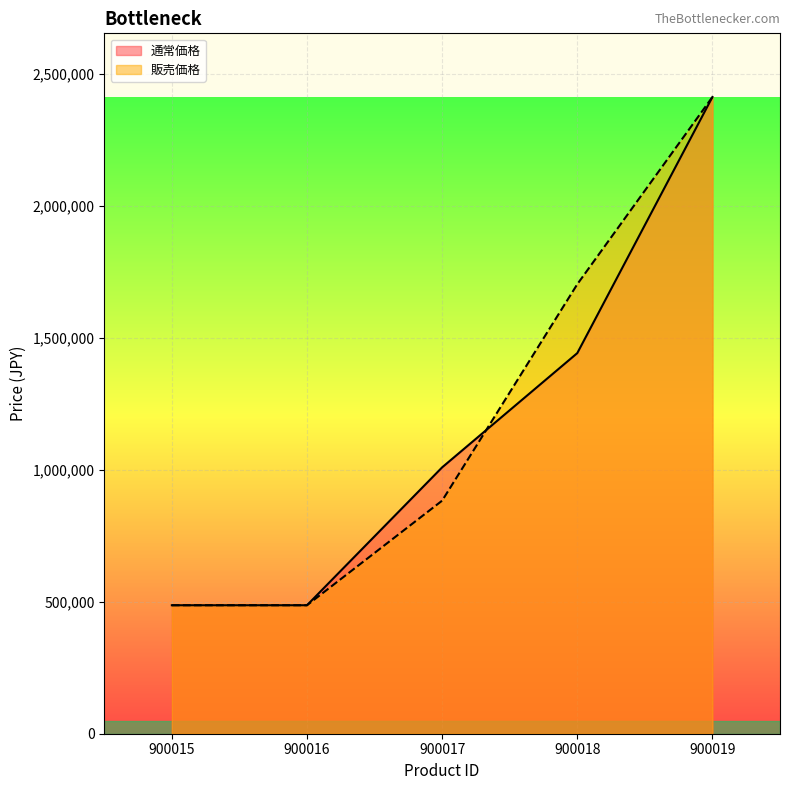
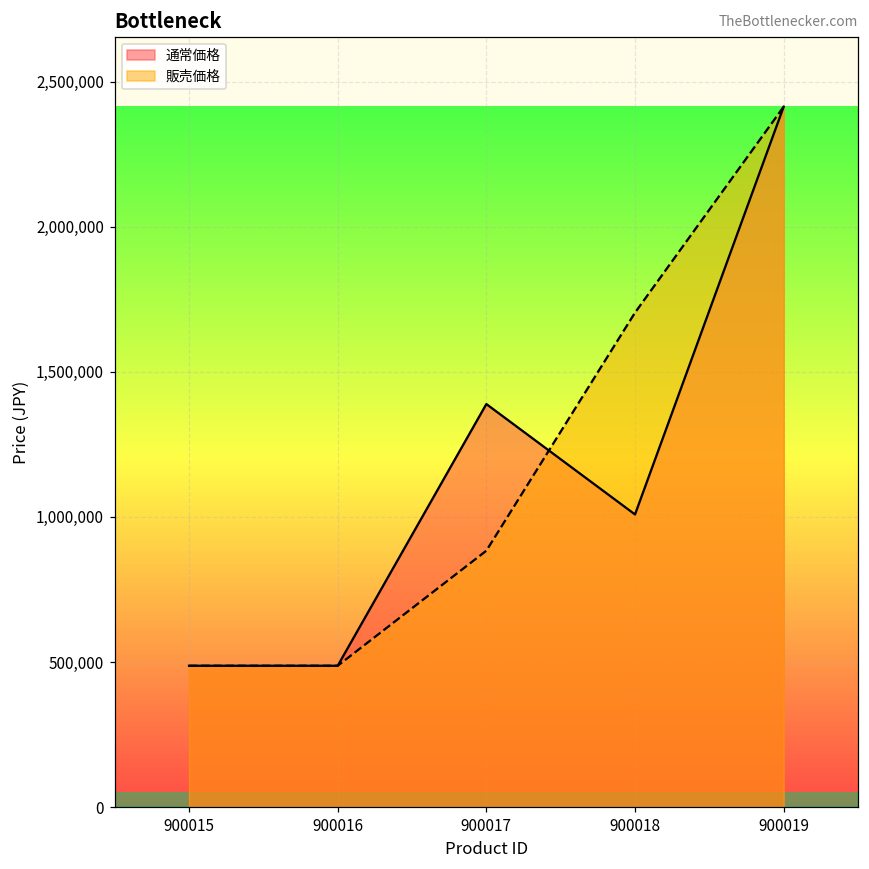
  {
    "通常価格": {
-     "900017": "1,010,000",
-     "900018": "1,440,000"
+     "900017": "1,390,000",
+     "900018": "1,010,000"
    },
    "販売価格": {
      "900017": "880,000",
      "900018": "1,700,000"
    }
  }
